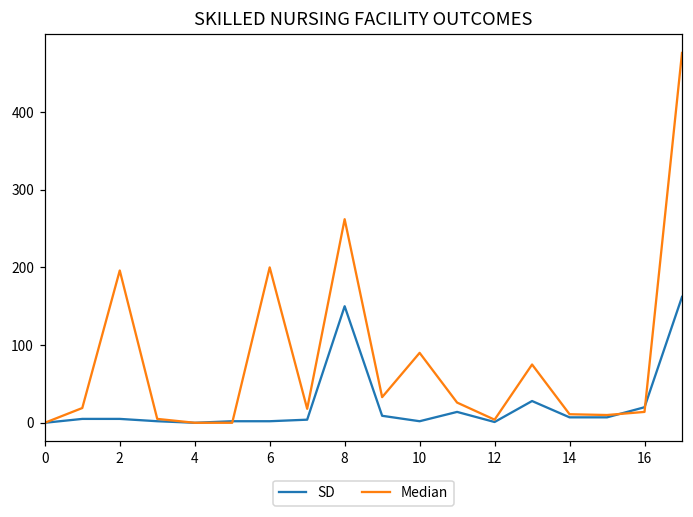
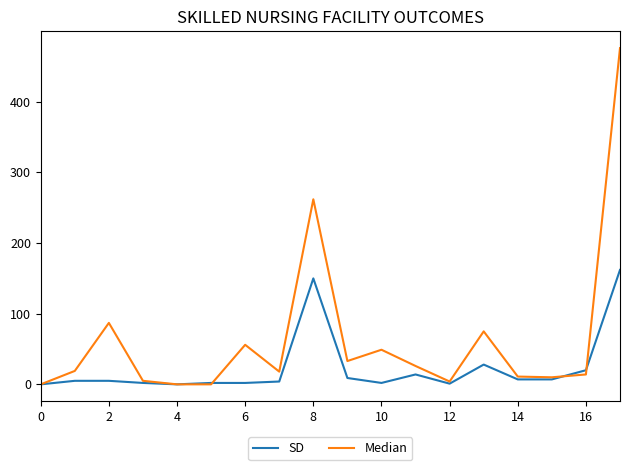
  {
    "SD": {
      "2": 10,
      "6": 0,
      "8": 150,
      "10": 0,
      "14": 10,
      "16": 20
    },
    "Median": {
-     "2": 200,
-     "6": 200,
+     "2": 90,
+     "6": 60,
      "8": 260,
-     "10": 90,
+     "10": 50,
      "14": 10,
      "16": 10
    }
  }
